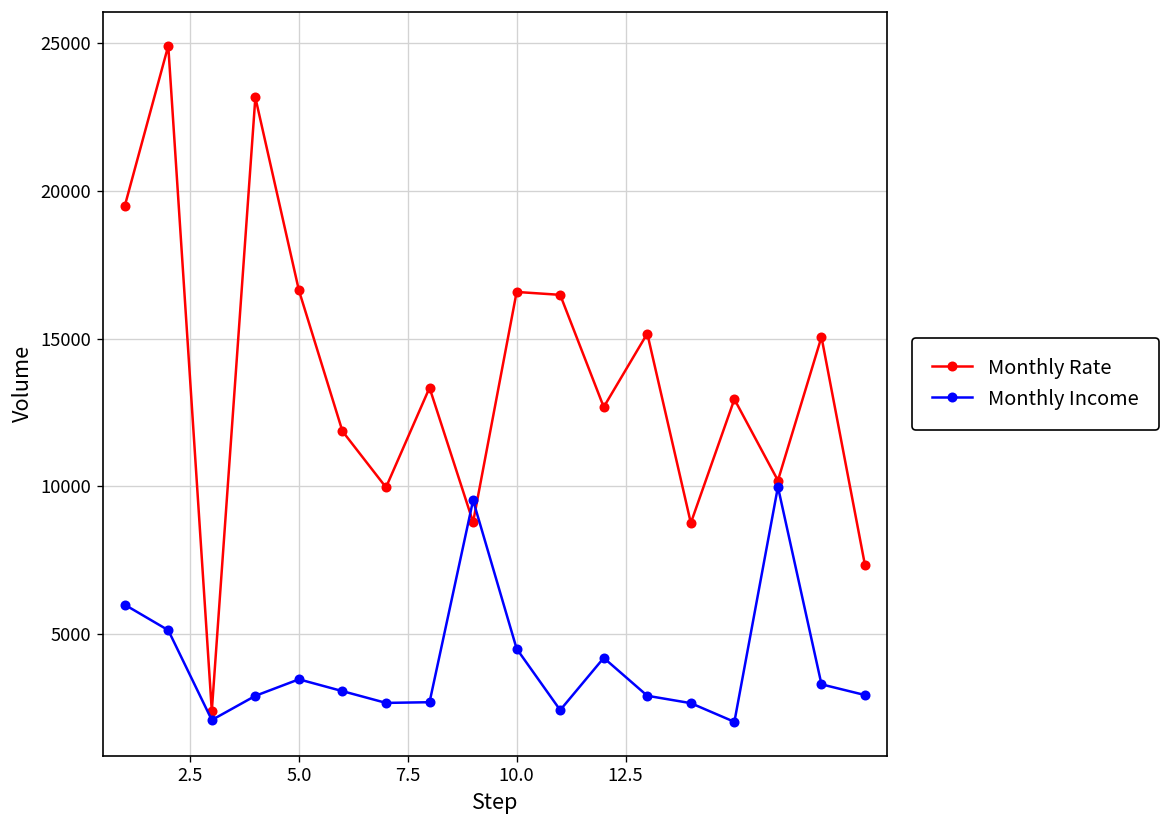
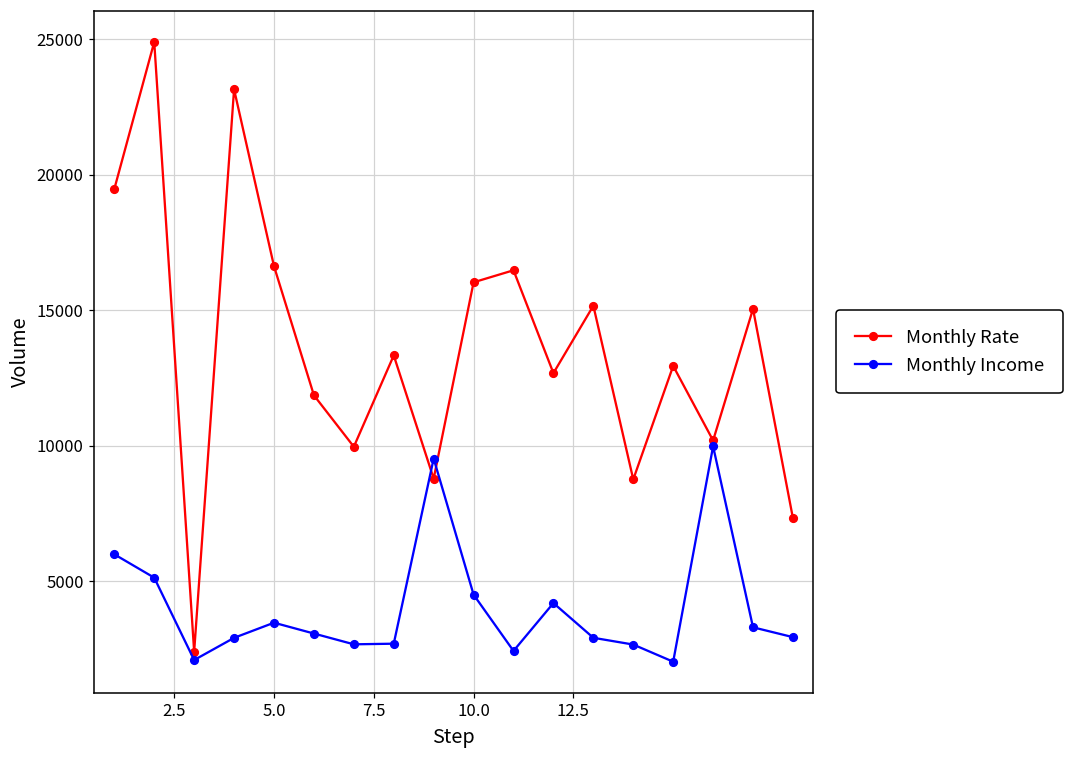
  {
    "Monthly Rate": {
      "5.0": 16600,
-     "10.0": 16600
+     "10.0": 16000
    },
    "Monthly Income": {
      "5.0": 3500,
      "10.0": 4500
    }
  }
